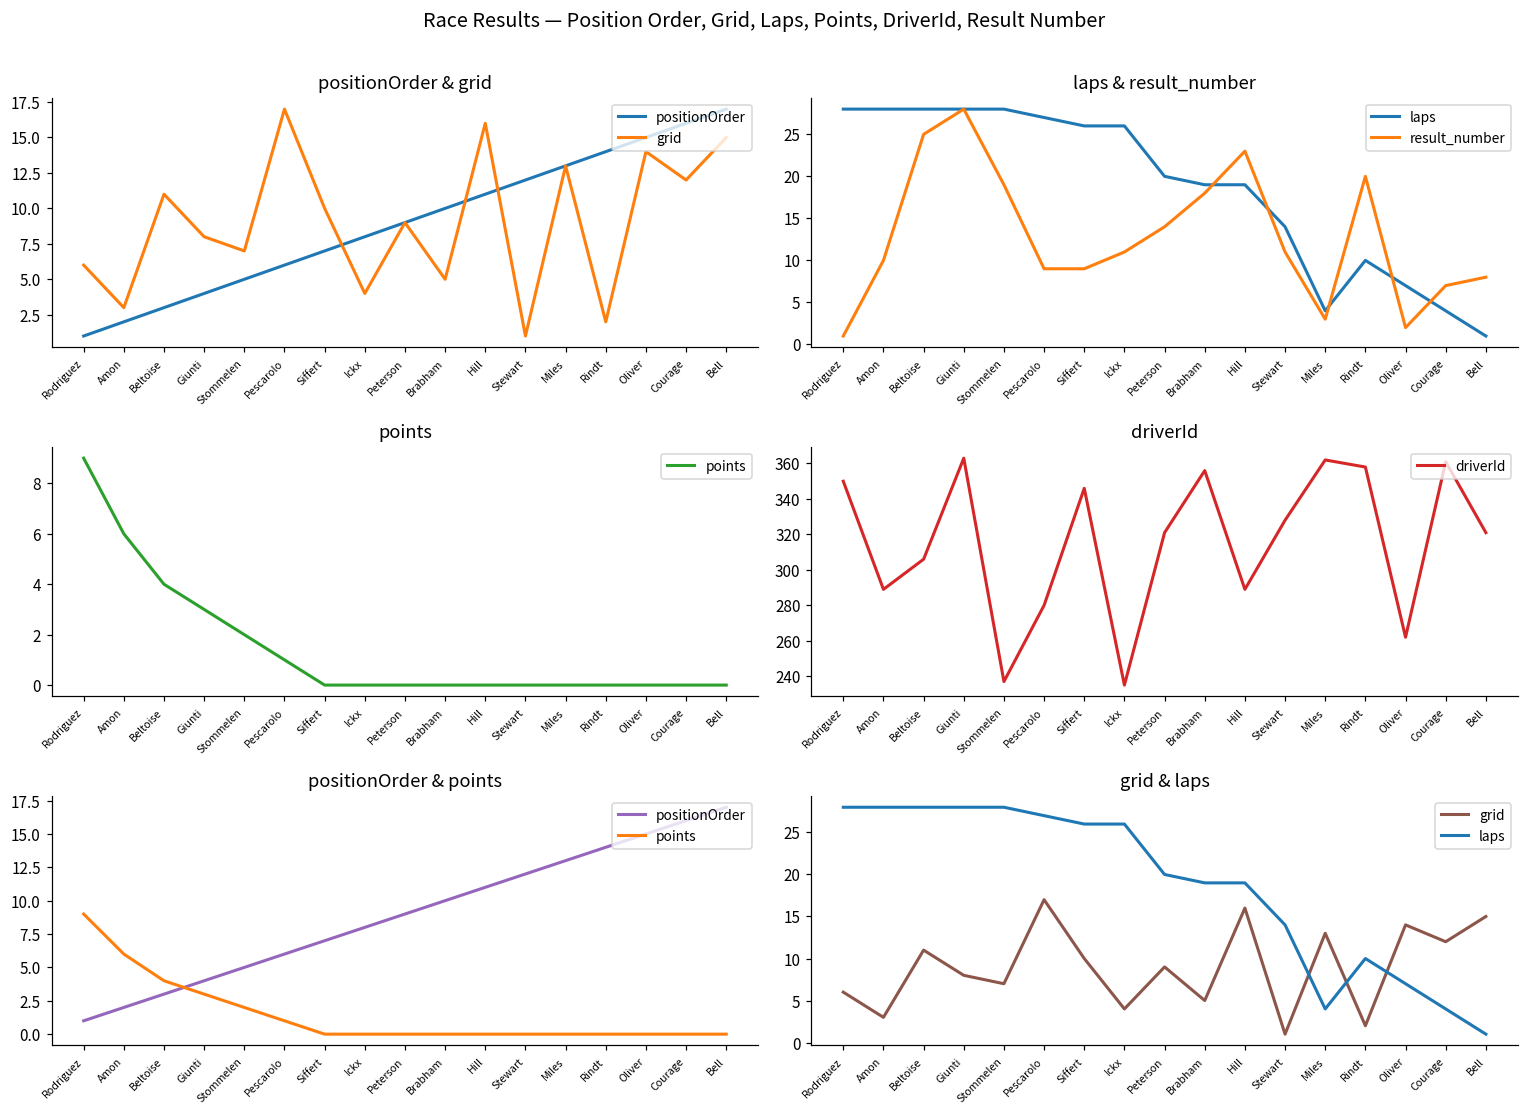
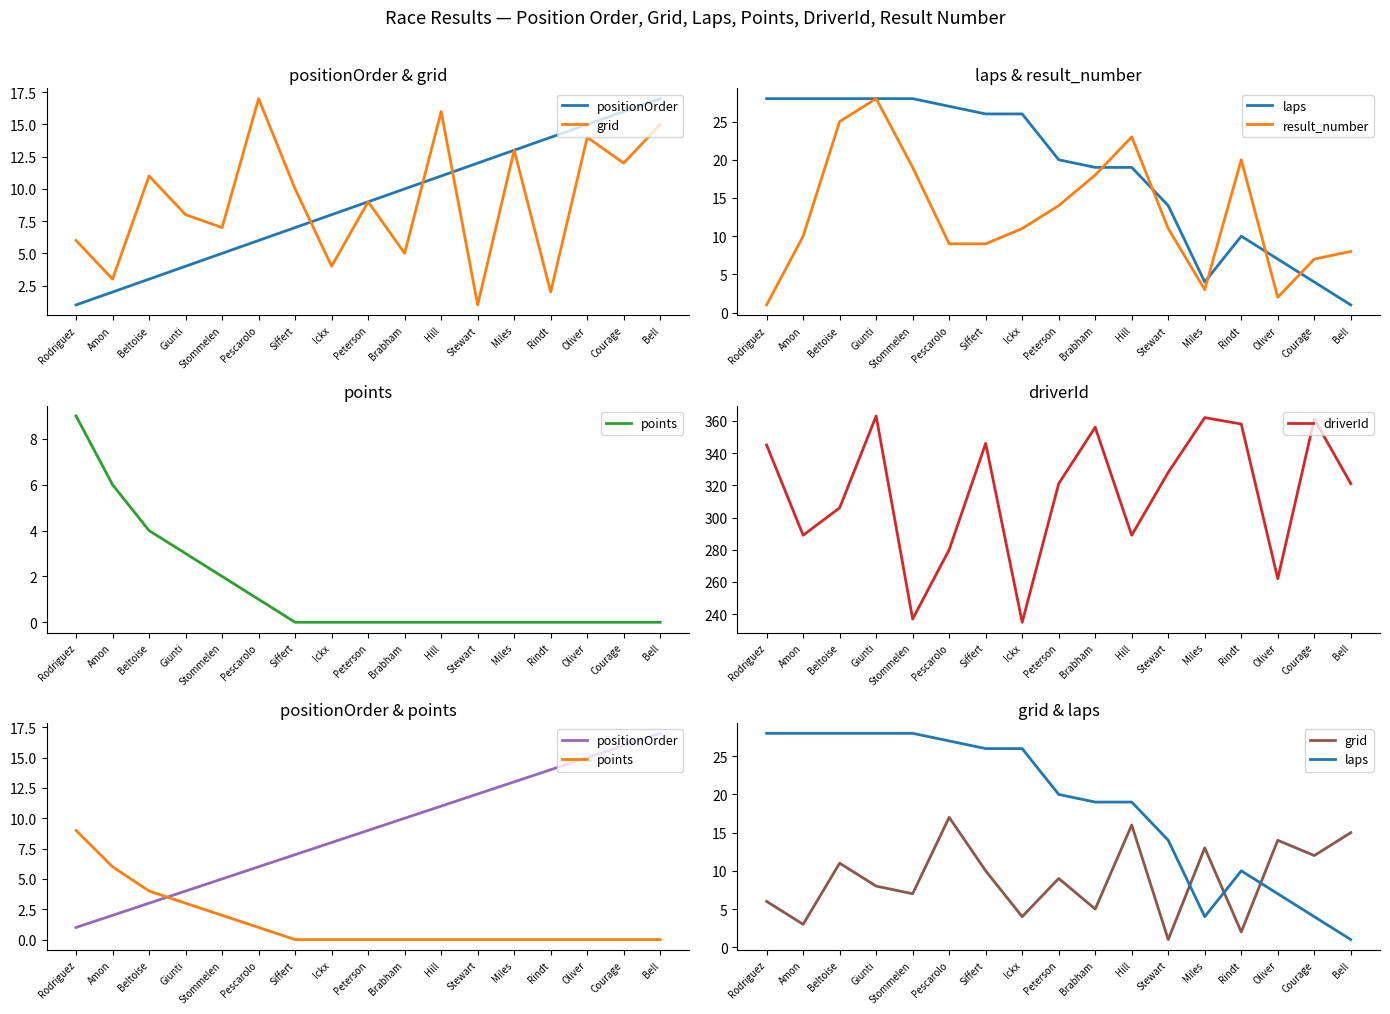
  {
    "laps & result_number": {
      "laps": {
        "Rodriguez": 28,
        "Amon": 28,
        "Beltoise": 28,
        "Stommelen": 28,
        "Pescarolo": 27,
        "Siffert": 26,
        "Ickx": 26,
        "Peterson": 20,
        "Brabham": 19,
        "Hill": 19,
        "Stewart": 14,
        "Miles": 4,
        "Rindt": 10,
        "Oliver": 7,
        "Courage": 4,
        "Bell": 1
      },
      "result_number": {
        "Rodriguez": 1,
        "Amon": 10,
        "Beltoise": 25,
        "Stommelen": 19,
        "Pescarolo": 9,
        "Siffert": 9,
        "Ickx": 11,
        "Peterson": 14,
        "Brabham": 18,
        "Hill": 23,
        "Stewart": 11,
        "Miles": 3,
        "Rindt": 20,
        "Oliver": 2,
        "Courage": 7,
        "Bell": 8
      }
    },
    "points": {
      "Rodriguez": 9.0,
      "Amon": 6.0,
      "Beltoise": 4.0,
      "Giunti": 3.0,
      "Stommelen": 2.0,
      "Pescarolo": 1.0,
      "Siffert": 0.0,
      "Ickx": 0.0,
      "Peterson": 0.0,
      "Brabham": 0.0,
      "Hill": 0.0,
      "Stewart": 0.0,
      "Miles": 0.0,
      "Rindt": 0.0,
      "Oliver": 0.0,
      "Courage": 0.0,
      "Bell": 0.0
    },
    "driverId": {
-     "Rodriguez": 350,
+     "Rodriguez": 345,
      "Amon": 289,
      "Beltoise": 306,
      "Giunti": 363,
      "Stommelen": 237,
      "Pescarolo": 280,
      "Siffert": 346,
      "Ickx": 235,
      "Peterson": 321,
      "Brabham": 356,
      "Hill": 289,
      "Stewart": 328,
      "Miles": 362,
      "Rindt": 358,
      "Oliver": 262,
      "Bell": 321
    },
    "positionOrder & points": {
      "positionOrder": {
        "Rodriguez": 1.0,
        "Amon": 2.0,
        "Beltoise": 3.0,
        "Giunti": 4.0,
        "Stommelen": 5.0,
        "Pescarolo": 6.0,
        "Siffert": 7.0,
        "Ickx": 8.0,
        "Peterson": 9.0,
        "Brabham": 10.0,
        "Hill": 11.0,
        "Stewart": 12.0,
        "Miles": 13.0,
        "Rindt": 14.0
      },
      "points": {
        "Rodriguez": 9.0,
        "Amon": 6.0,
        "Beltoise": 4.0,
        "Giunti": 3.0,
        "Stommelen": 2.0,
        "Pescarolo": 1.0,
        "Siffert": 0.0,
        "Ickx": 0.0,
        "Peterson": 0.0,
        "Brabham": 0.0,
        "Hill": 0.0,
        "Stewart": 0.0,
        "Miles": 0.0,
        "Rindt": 0.0,
        "Oliver": 0.0,
        "Courage": 0.0,
        "Bell": 0.0
      }
    },
    "grid & laps": {
      "grid": {
        "Rodriguez": 6,
        "Amon": 3,
        "Beltoise": 11,
        "Giunti": 8,
        "Stommelen": 7,
        "Pescarolo": 17,
        "Siffert": 10,
        "Ickx": 4,
        "Peterson": 9,
        "Brabham": 5,
        "Hill": 16,
        "Stewart": 1,
        "Miles": 13,
        "Rindt": 2,
        "Oliver": 14,
        "Courage": 12,
        "Bell": 15
      },
      "laps": {
        "Rodriguez": 28,
        "Amon": 28,
        "Beltoise": 28,
        "Giunti": 28,
        "Stommelen": 28,
        "Pescarolo": 27,
        "Siffert": 26,
        "Ickx": 26,
        "Peterson": 20,
        "Brabham": 19,
        "Hill": 19,
        "Stewart": 14,
        "Miles": 4,
        "Rindt": 10,
        "Oliver": 7,
        "Courage": 4,
        "Bell": 1
      }
    }
  }
